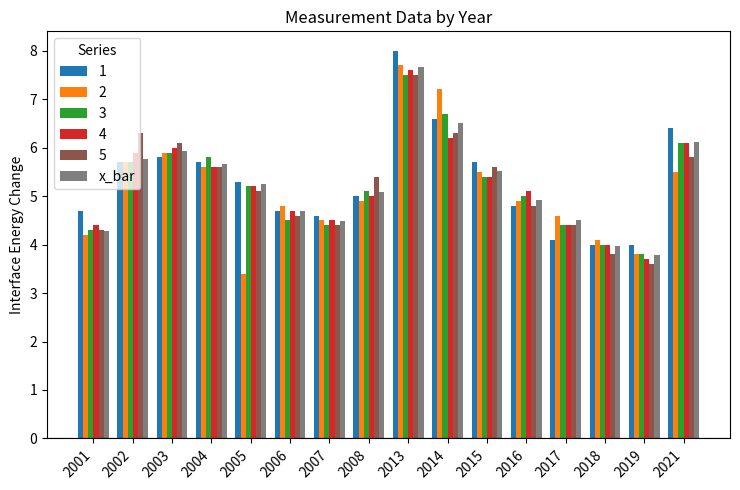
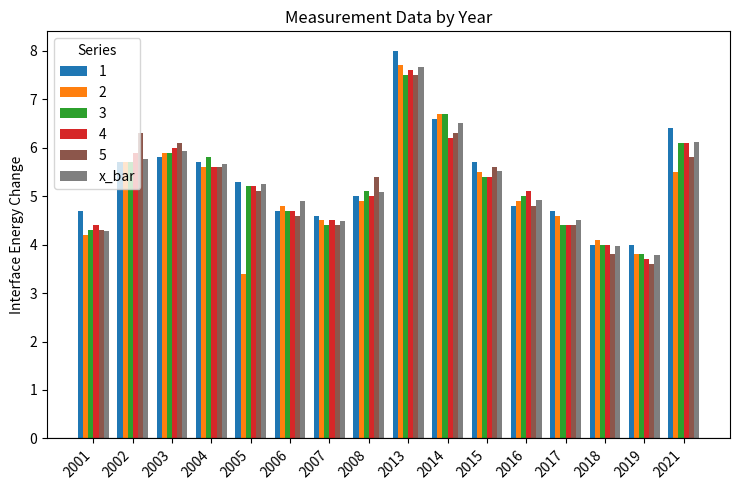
  {
    "1": {
      "2001": 4.7,
      "2003": 5.8,
      "2004": 5.7,
      "2005": 5.3,
      "2006": 4.7,
      "2007": 4.6,
      "2008": 5.0,
      "2013": 8.0,
      "2014": 6.6,
      "2015": 5.7,
      "2016": 4.8,
-     "2017": 4.1,
+     "2017": 4.7,
      "2018": 4.0,
      "2019": 4.0,
      "2021": 6.4
    },
    "2": {
      "2001": 4.2,
      "2003": 5.9,
      "2004": 5.6,
      "2005": 3.4,
      "2006": 4.8,
      "2007": 4.5,
      "2008": 4.9,
      "2013": 7.7,
-     "2014": 7.2,
+     "2014": 6.7,
      "2015": 5.5,
      "2016": 4.9,
      "2017": 4.6,
      "2018": 4.1,
      "2019": 3.8,
      "2021": 5.5
    },
    "3": {
      "2001": 4.3,
      "2003": 5.9,
      "2004": 5.8,
      "2005": 5.2,
-     "2006": 4.5,
+     "2006": 4.7,
      "2007": 4.4,
      "2008": 5.1,
      "2013": 7.5,
      "2014": 6.7,
      "2015": 5.4,
      "2016": 5.0,
      "2017": 4.4,
      "2018": 4.0,
      "2019": 3.8,
      "2021": 6.1
    },
    "4": {
      "2001": 4.4,
      "2003": 6.0,
      "2004": 5.6,
      "2005": 5.2,
      "2006": 4.7,
      "2007": 4.5,
      "2008": 5.0,
      "2013": 7.6,
      "2014": 6.2,
      "2015": 5.4,
      "2016": 5.1,
      "2017": 4.4,
      "2018": 4.0,
      "2019": 3.7,
      "2021": 6.1
    },
    "5": {
      "2001": 4.3,
      "2003": 6.1,
      "2004": 5.6,
      "2005": 5.1,
      "2006": 4.6,
      "2007": 4.4,
      "2008": 5.4,
      "2013": 7.5,
      "2014": 6.3,
      "2015": 5.6,
      "2016": 4.8,
      "2017": 4.4,
      "2018": 3.8,
      "2019": 3.6,
      "2021": 5.8
    },
    "x_bar": {
      "2001": 4.3,
      "2002": 5.8,
      "2003": 5.9,
      "2004": 5.7,
      "2005": 5.2,
-     "2006": 4.7,
+     "2006": 4.9,
      "2007": 4.5,
      "2008": 5.1,
      "2013": 7.7,
      "2014": 6.5,
      "2015": 5.5,
      "2016": 4.9,
      "2017": 4.5,
      "2018": 4.0,
      "2019": 3.8,
      "2021": 6.1
    }
  }
